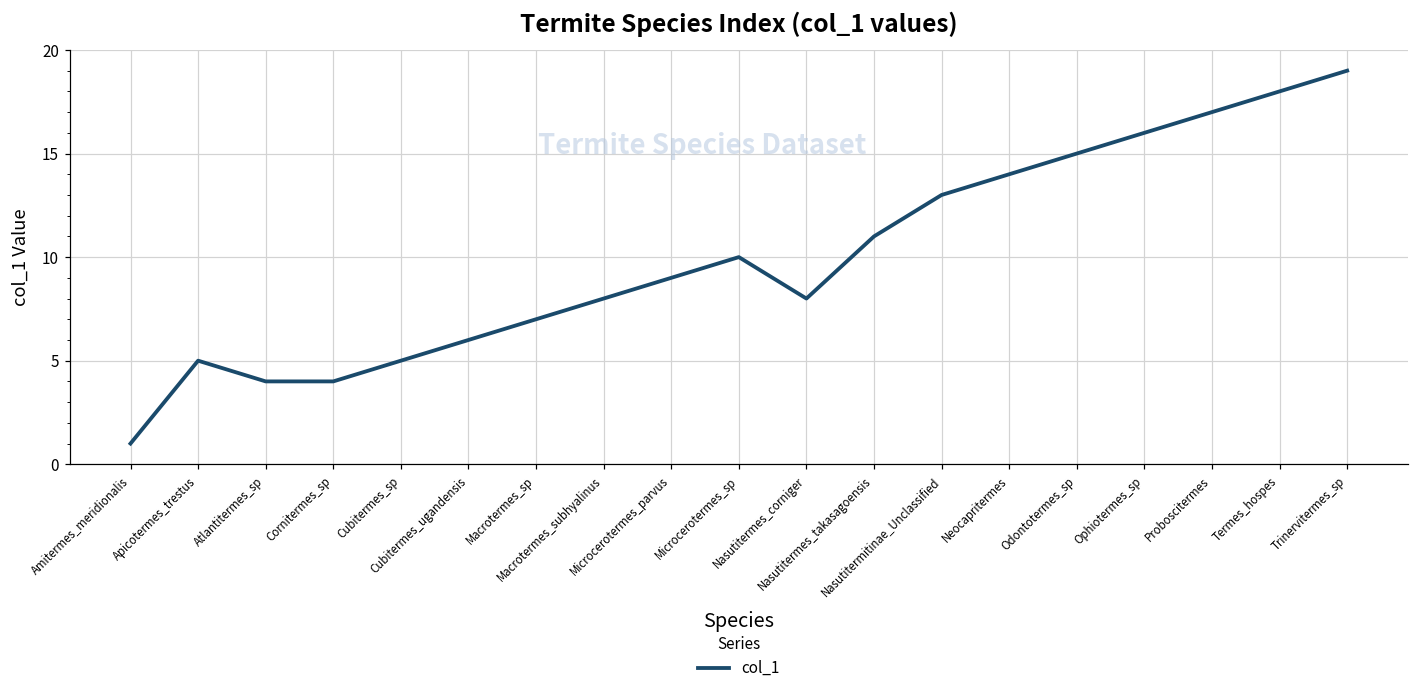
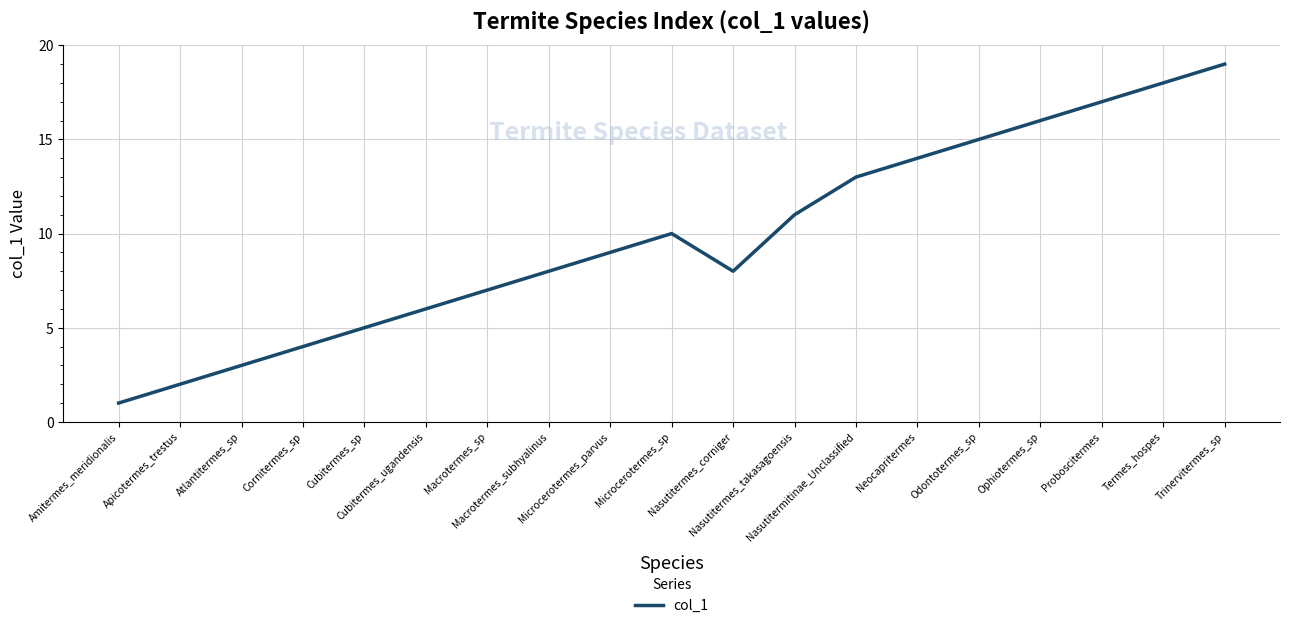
  {
    "Amitermes_meridionalis": 1,
-   "Apicotermes_trestus": 5,
-   "Atlantitermes_sp": 4,
+   "Apicotermes_trestus": 2,
+   "Atlantitermes_sp": 3,
    "Cornitermes_sp": 4,
    "Cubitermes_sp": 5,
    "Cubitermes_ugandensis": 6,
    "Macrotermes_sp": 7,
    "Macrotermes_subhyalinus": 8,
    "Microcerotermes_parvus": 9,
    "Microcerotermes_sp": 10,
    "Nasutitermes_corniger": 8,
    "Nasutitermes_takasagoensis": 11,
    "Nasutitermitinae_Unclassified": 13,
    "Neocapritermes": 14,
    "Odontotermes_sp": 15,
    "Ophiotermes_sp": 16,
    "Proboscitermes": 17,
    "Termes_hospes": 18,
    "Trinervitermes_sp": 19
  }
